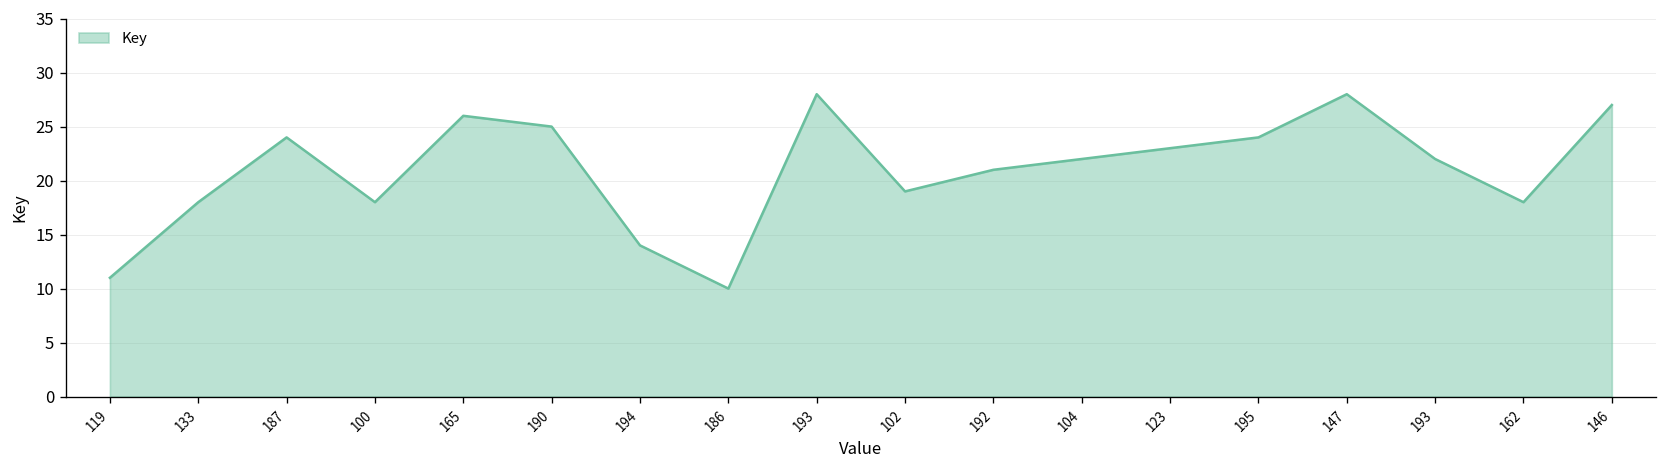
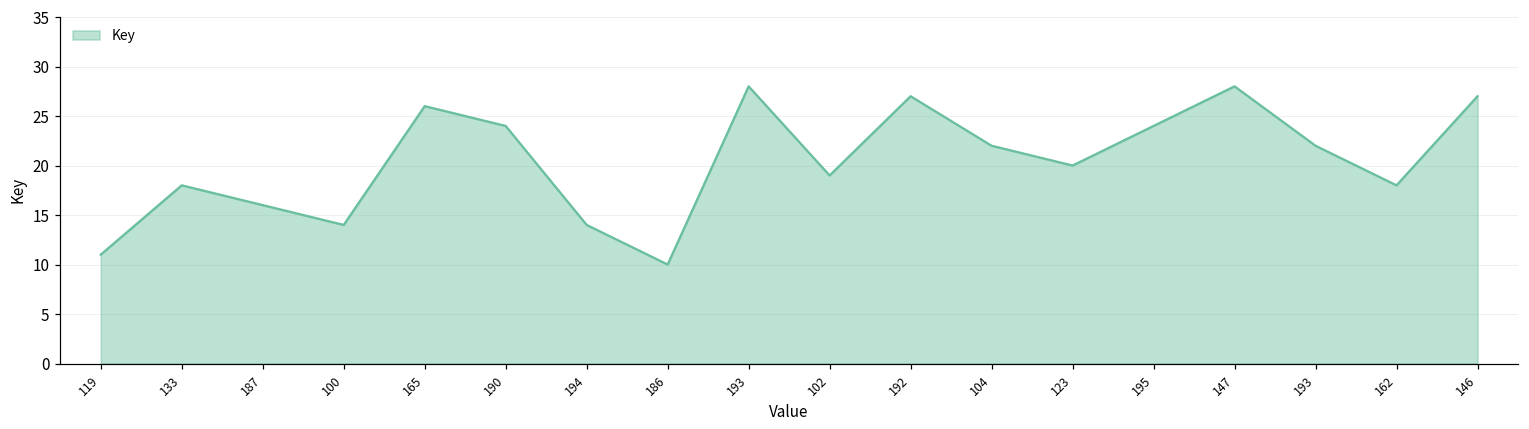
  {
    "119": 11,
    "133": 18,
-   "187": 24,
-   "100": 18,
+   "187": 16,
+   "100": 14,
    "165": 26,
-   "190": 25,
+   "190": 24,
    "194": 14,
    "186": 10,
    "102": 19,
-   "192": 21,
+   "192": 27,
    "104": 22,
-   "123": 23,
+   "123": 20,
    "195": 24,
    "147": 28,
    "162": 18,
    "146": 27
  }
